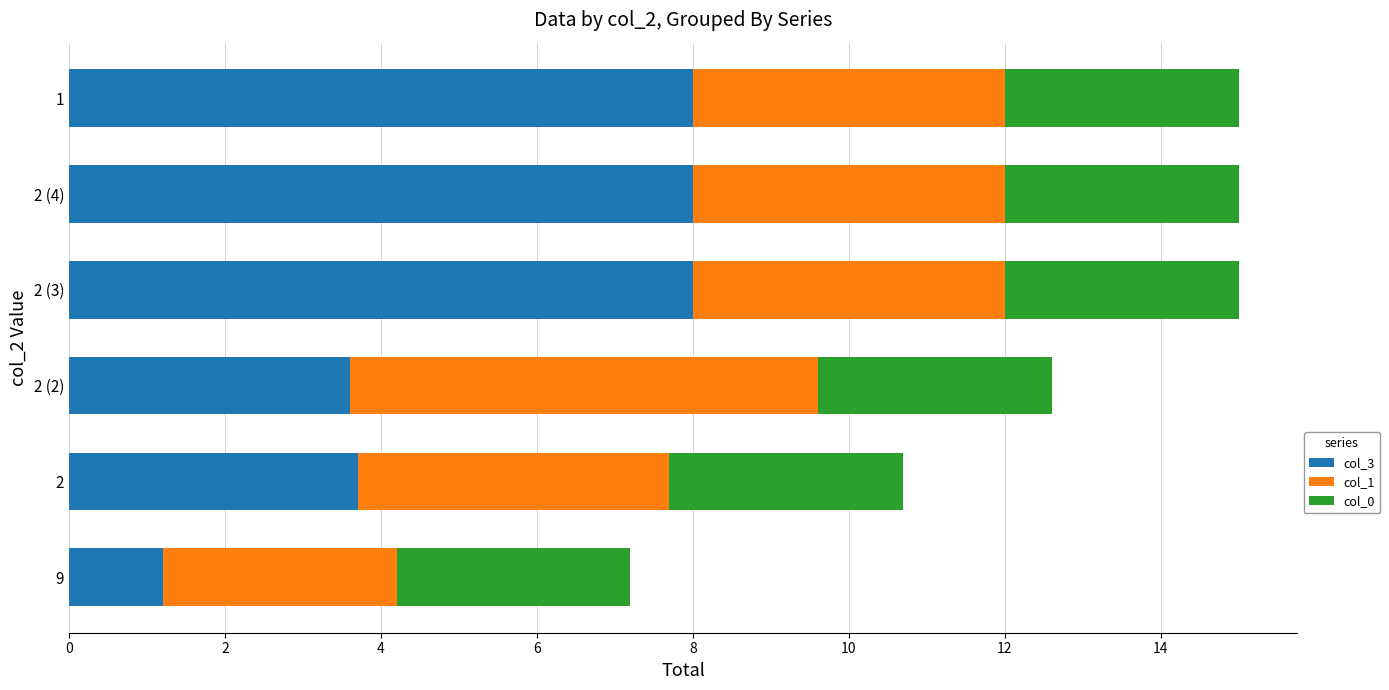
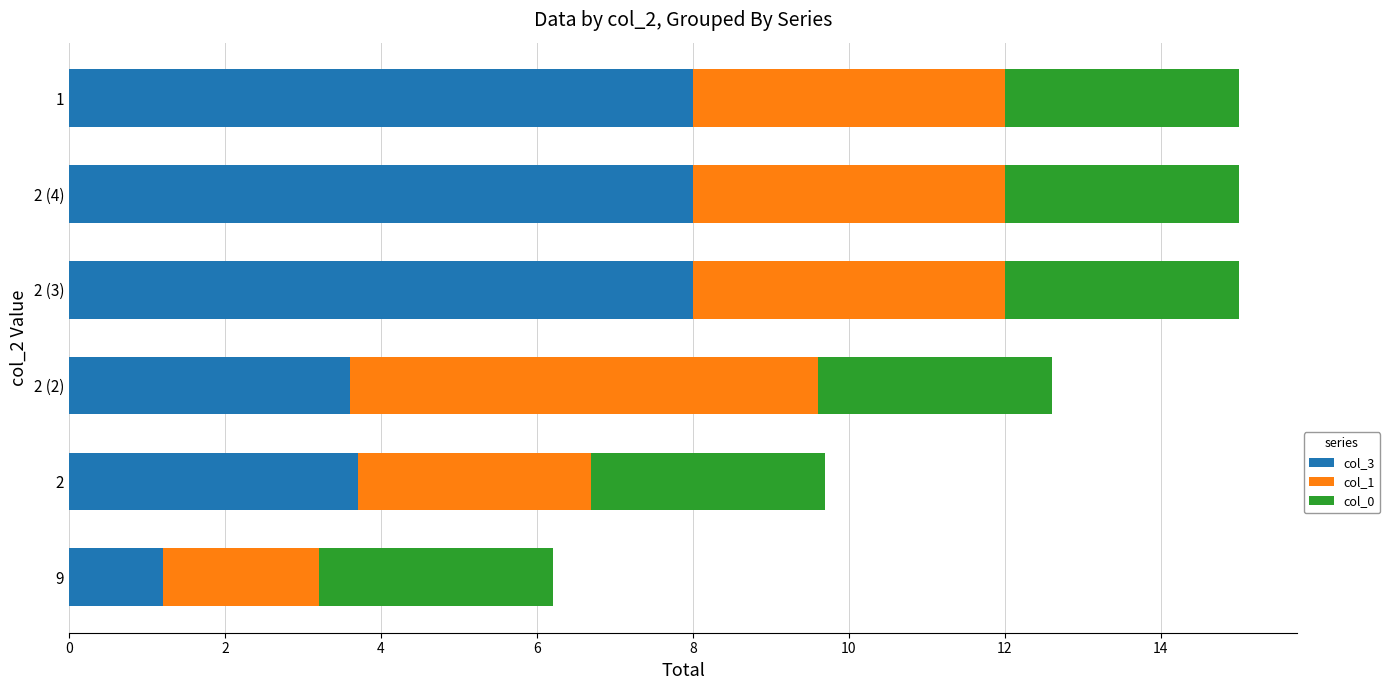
  {
    "col_3": {
      "1": 8,
      "2 (4)": 8,
      "2 (3)": 8,
      "2 (2)": 3.6,
      "2": 3.7,
      "9": 1.2
    },
    "col_1": {
      "1": 4,
      "2 (4)": 4,
      "2 (3)": 4,
      "2 (2)": 6,
-     "2": 4,
-     "9": 3
+     "2": 3,
+     "9": 2
    },
    "col_0": {
      "1": 3,
      "2 (4)": 3,
      "2 (3)": 3,
      "2 (2)": 3,
      "2": 3,
      "9": 3
    }
  }
